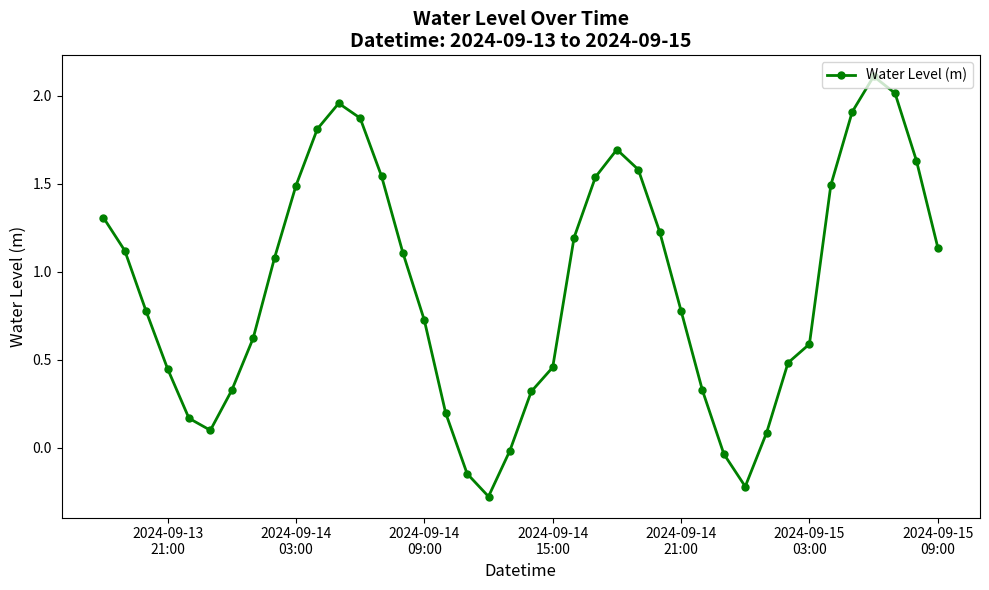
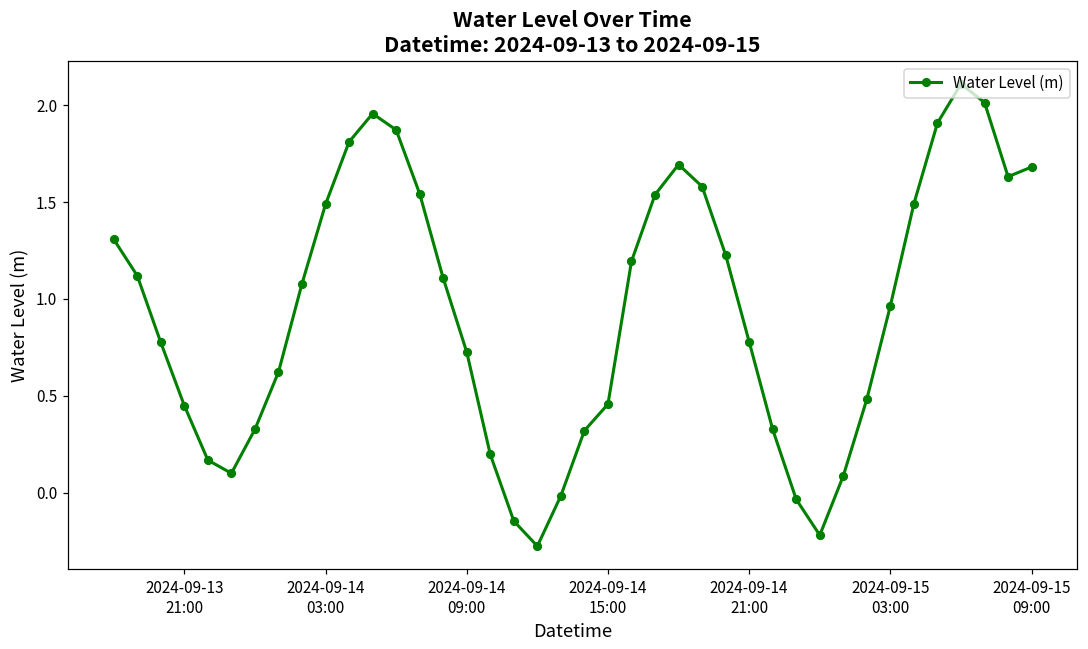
  {
    "2024-09-13 21:00": 0.45,
    "2024-09-14 03:00": 1.49,
    "2024-09-14 09:00": 0.72,
    "2024-09-14 15:00": 0.46,
    "2024-09-14 21:00": 0.78,
-   "2024-09-15 03:00": 0.59,
-   "2024-09-15 09:00": 1.14
+   "2024-09-15 03:00": 0.96,
+   "2024-09-15 09:00": 1.68
  }
